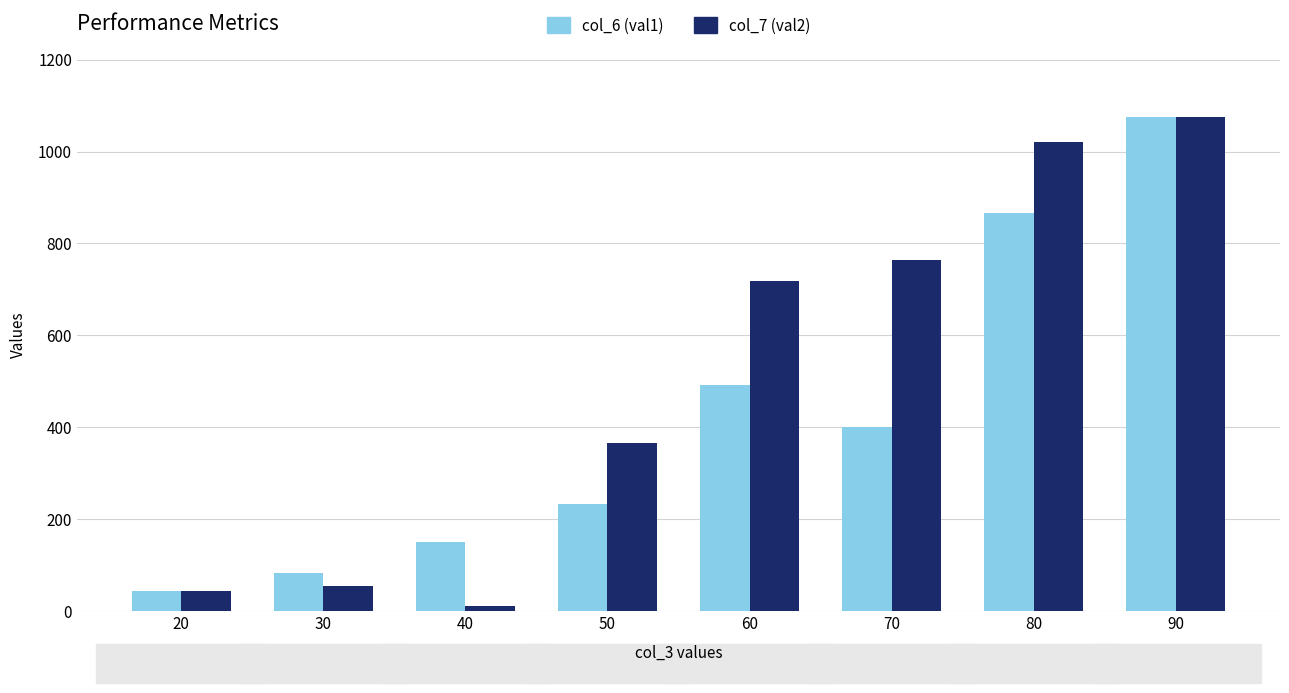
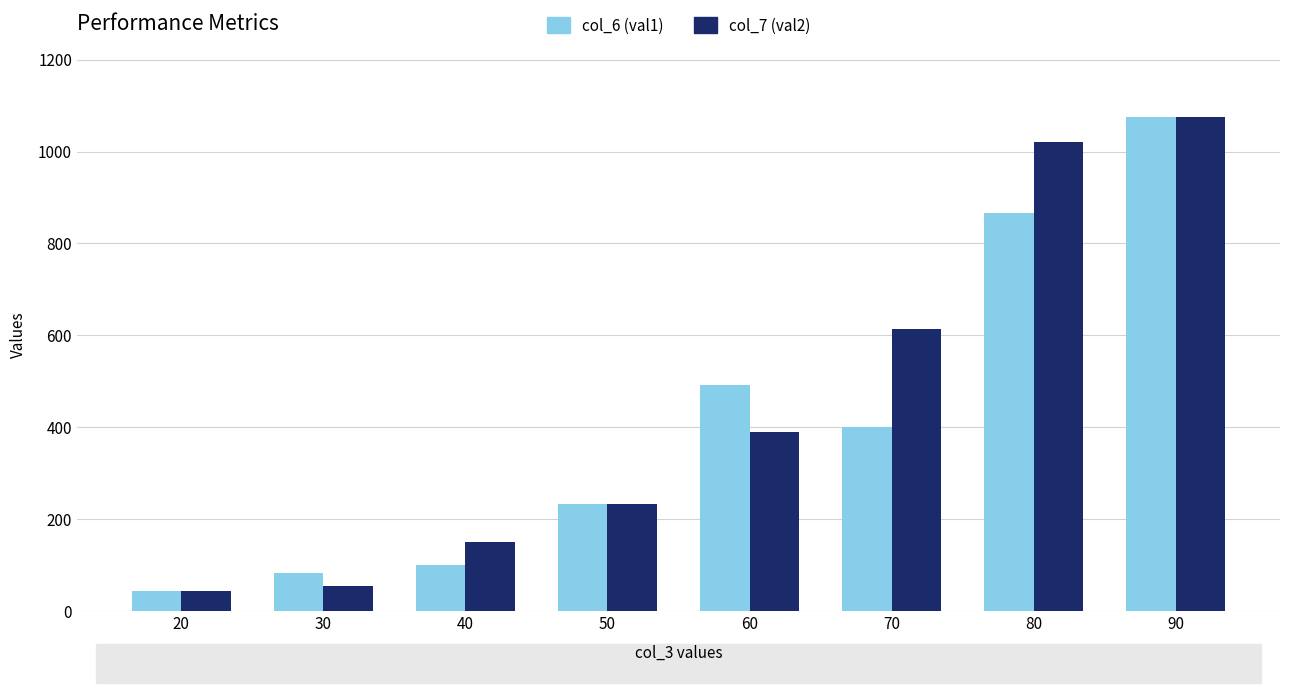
  {
    "col_6 (val1)": {
      "20": 40,
      "30": 80,
-     "40": 150,
+     "40": 100,
      "50": 230,
      "60": 490,
      "70": 400,
      "80": 870,
      "90": 1070
    },
    "col_7 (val2)": {
      "20": 40,
      "30": 50,
-     "40": 10,
-     "50": 370,
-     "60": 720,
-     "70": 760,
+     "40": 150,
+     "50": 230,
+     "60": 390,
+     "70": 610,
      "80": 1020,
      "90": 1080
    }
  }
